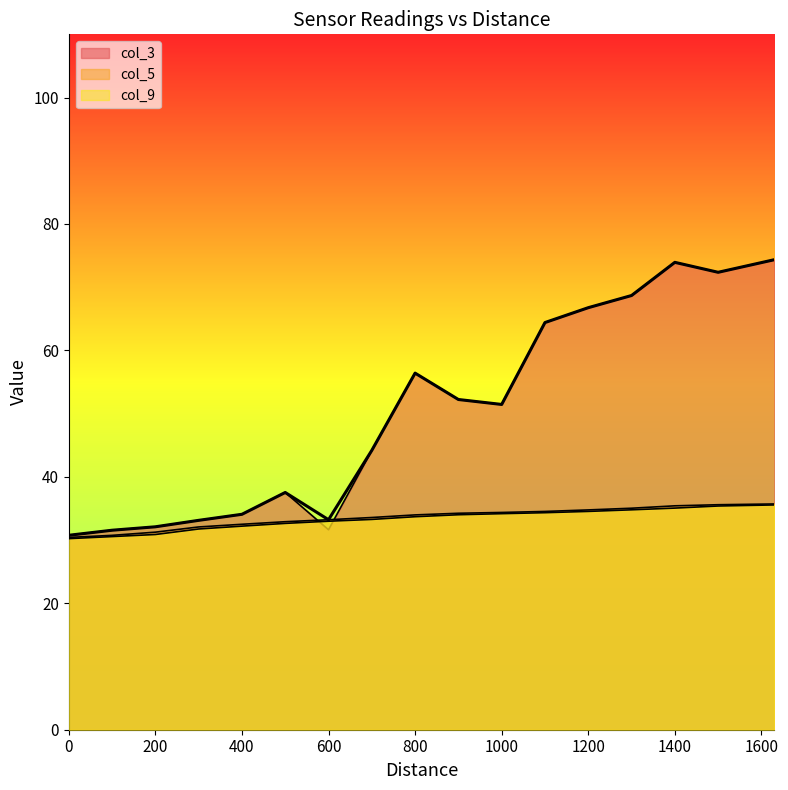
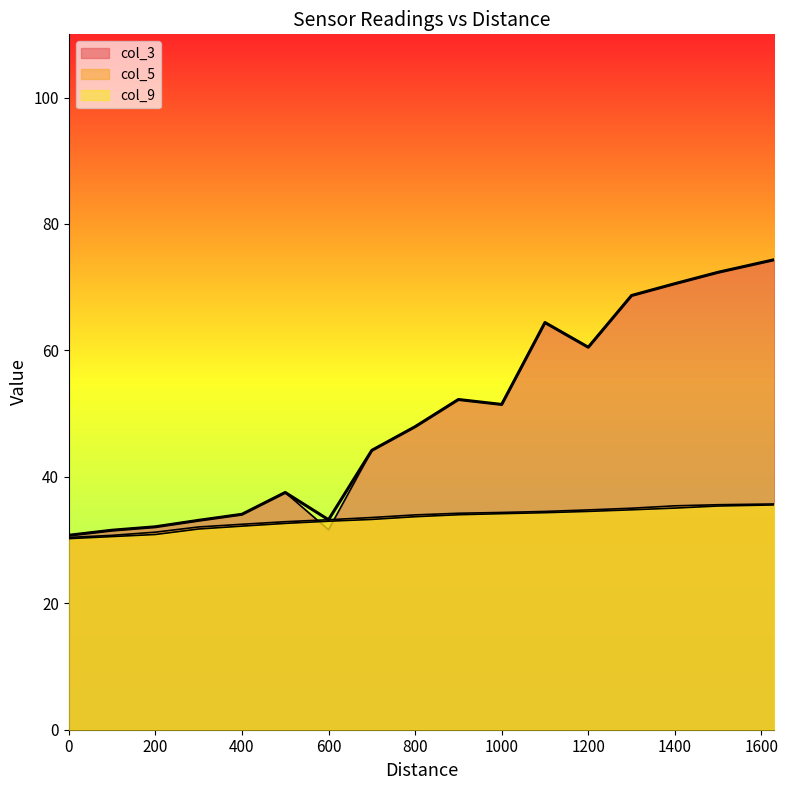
  {
    "col_3": {
      "600": 32,
-     "800": 56,
-     "1200": 67,
-     "1400": 74
+     "800": 48,
+     "1200": 61,
+     "1400": 71
    }
  }
